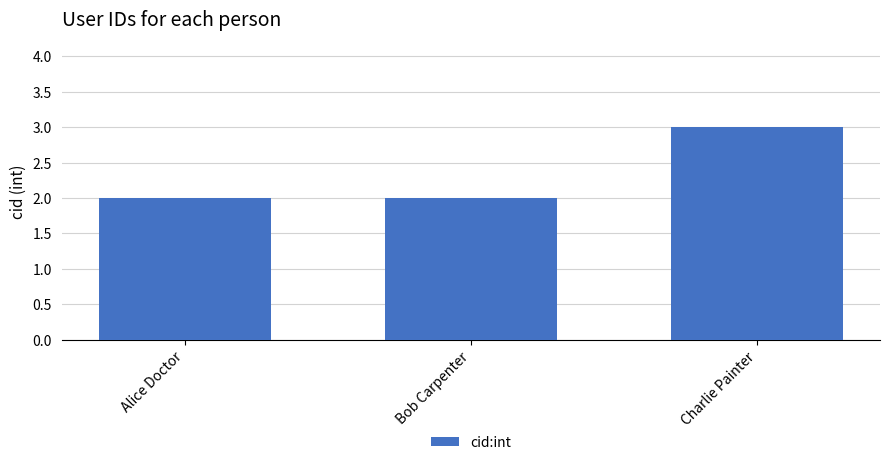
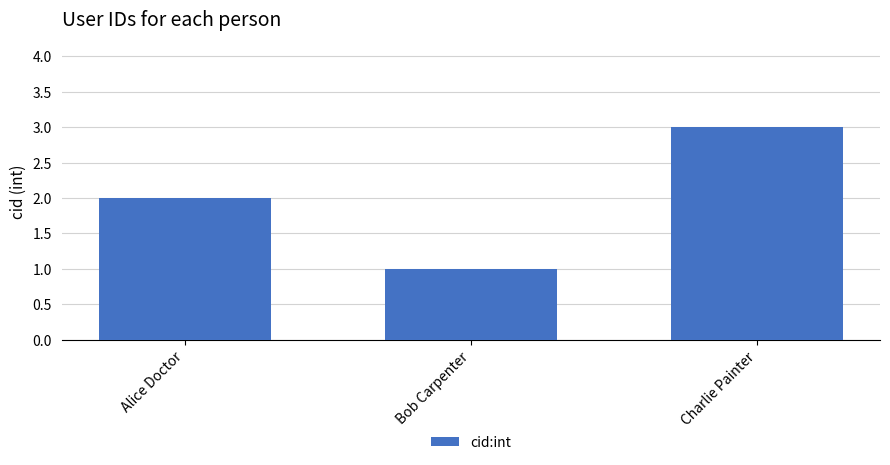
  {
    "Alice Doctor": 2,
-   "Bob Carpenter": 2,
+   "Bob Carpenter": 1,
    "Charlie Painter": 3
  }
